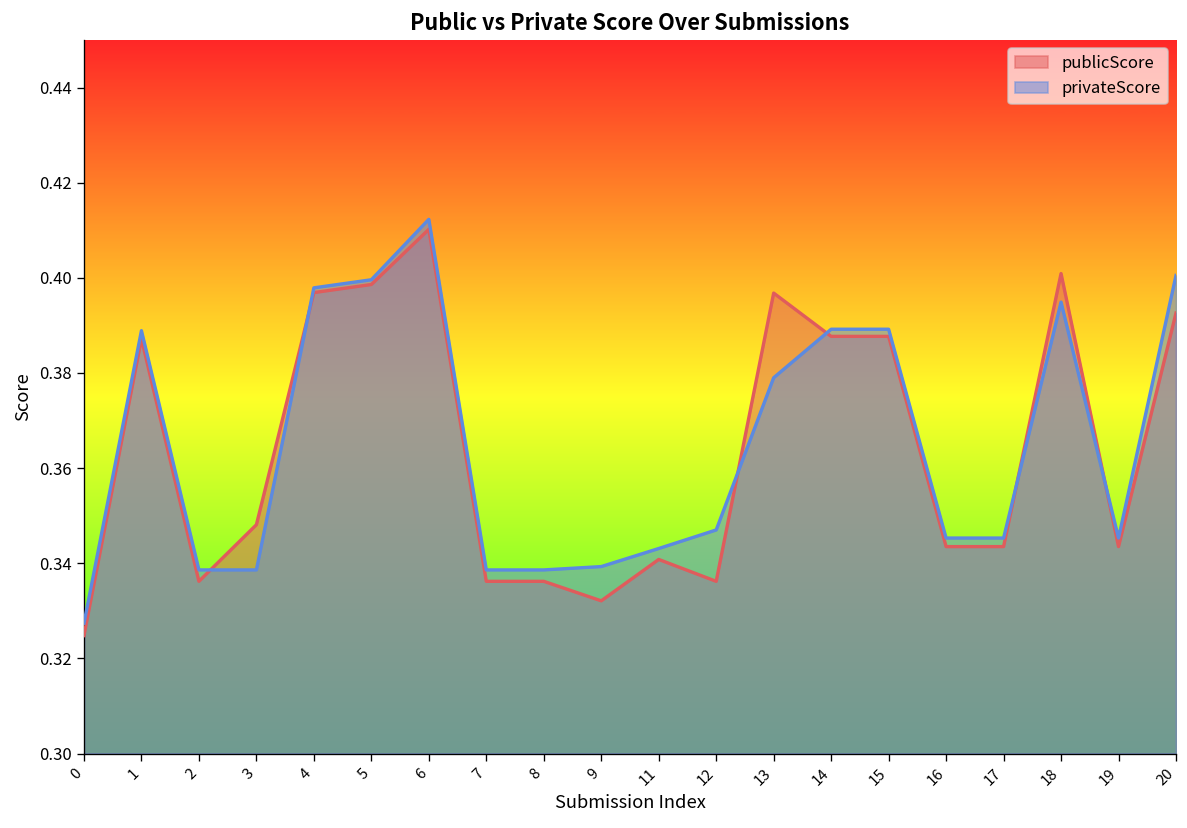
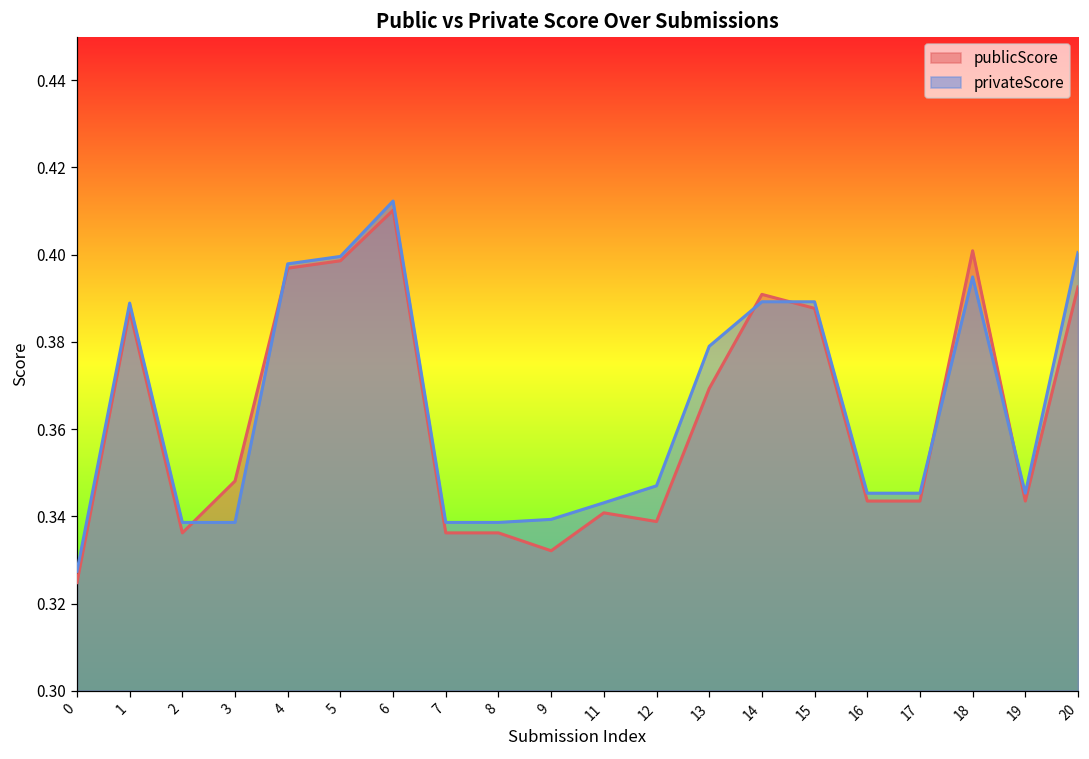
  {
    "publicScore": {
      "0": 0.325,
      "1": 0.387,
      "2": 0.336,
      "3": 0.348,
      "4": 0.397,
      "5": 0.399,
      "6": 0.410,
      "7": 0.336,
      "8": 0.336,
      "9": 0.332,
      "11": 0.341,
-     "12": 0.336,
-     "13": 0.397,
-     "14": 0.388,
+     "12": 0.339,
+     "13": 0.369,
+     "14": 0.391,
      "15": 0.388,
      "16": 0.344,
      "17": 0.344,
      "18": 0.401,
      "19": 0.344,
      "20": 0.393
    },
    "privateScore": {
      "0": 0.327,
      "1": 0.389,
      "2": 0.339,
      "3": 0.339,
      "4": 0.398,
      "5": 0.400,
      "6": 0.412,
      "7": 0.339,
      "8": 0.339,
      "9": 0.339,
      "11": 0.343,
      "12": 0.347,
      "13": 0.379,
      "14": 0.389,
      "15": 0.389,
      "16": 0.345,
      "17": 0.345,
      "18": 0.395,
      "19": 0.345,
      "20": 0.401
    }
  }
